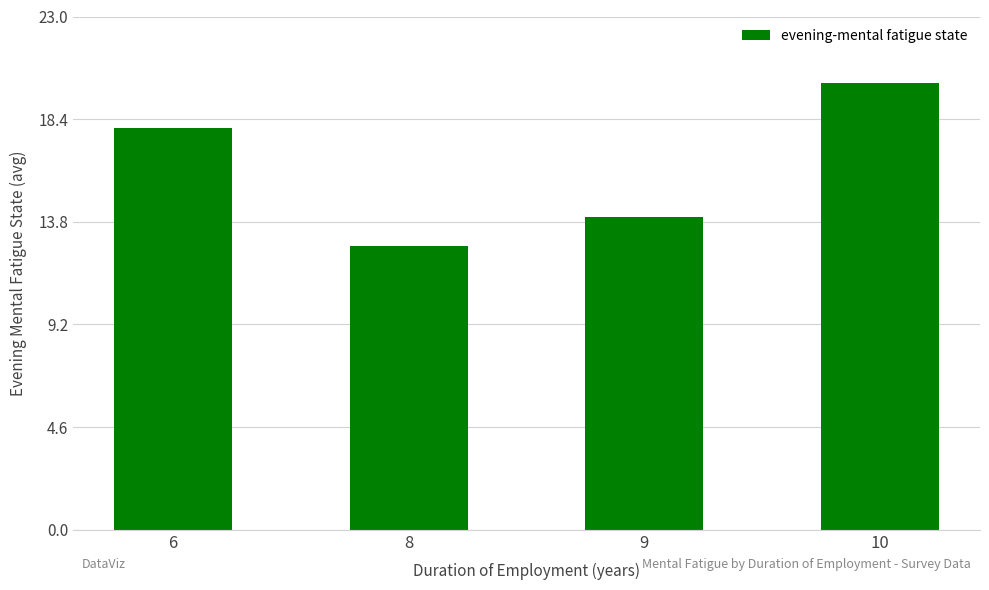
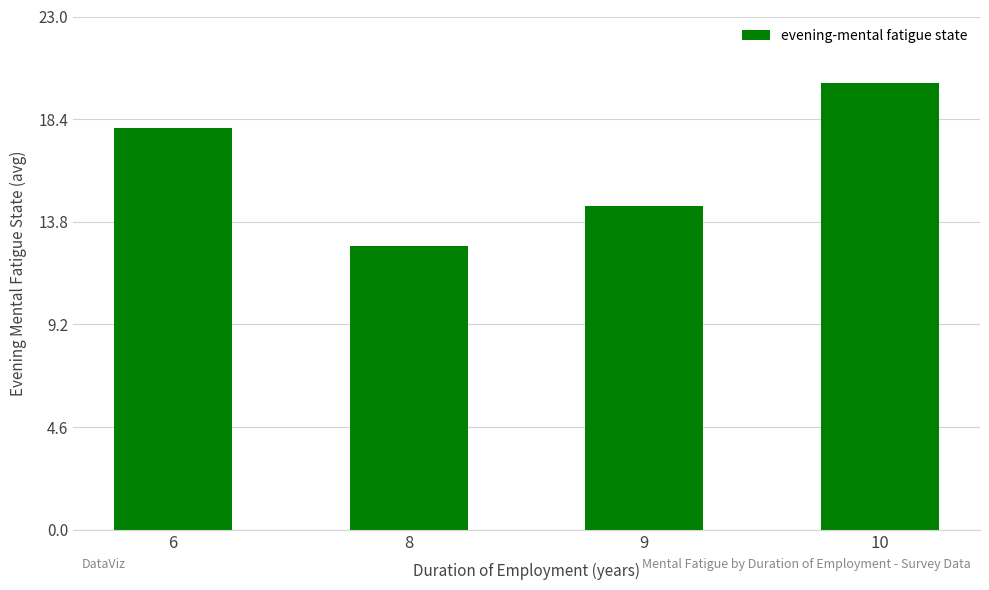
  {
    "6": 18.0,
    "8": 12.7,
-   "9": 14.0,
+   "9": 14.5,
    "10": 20.0
  }
